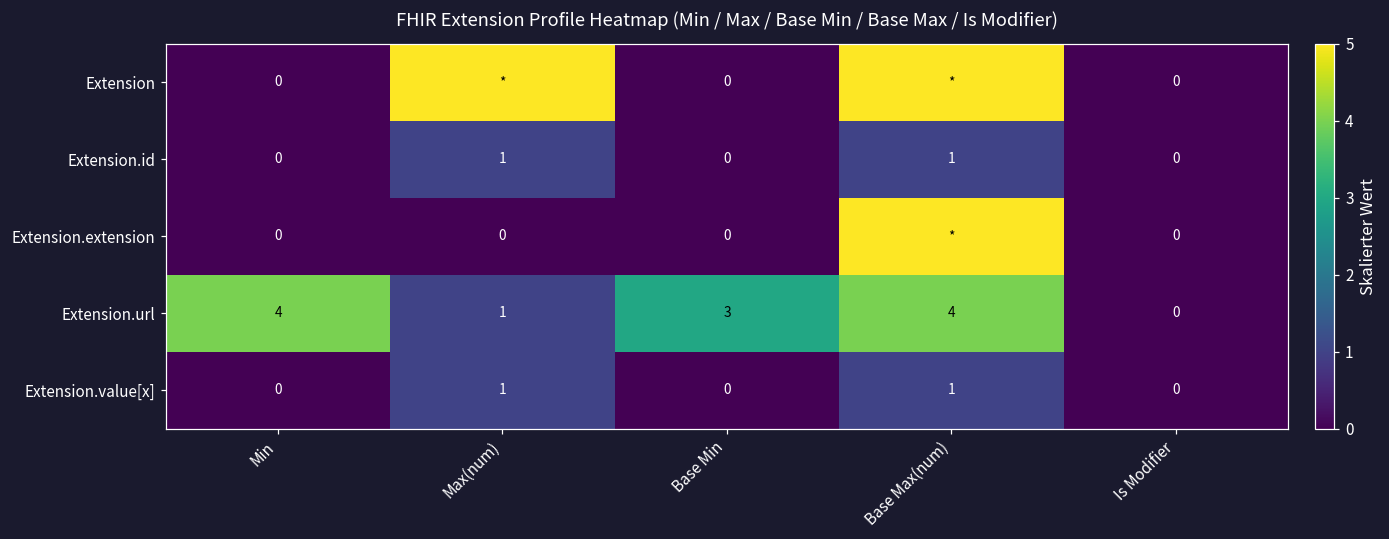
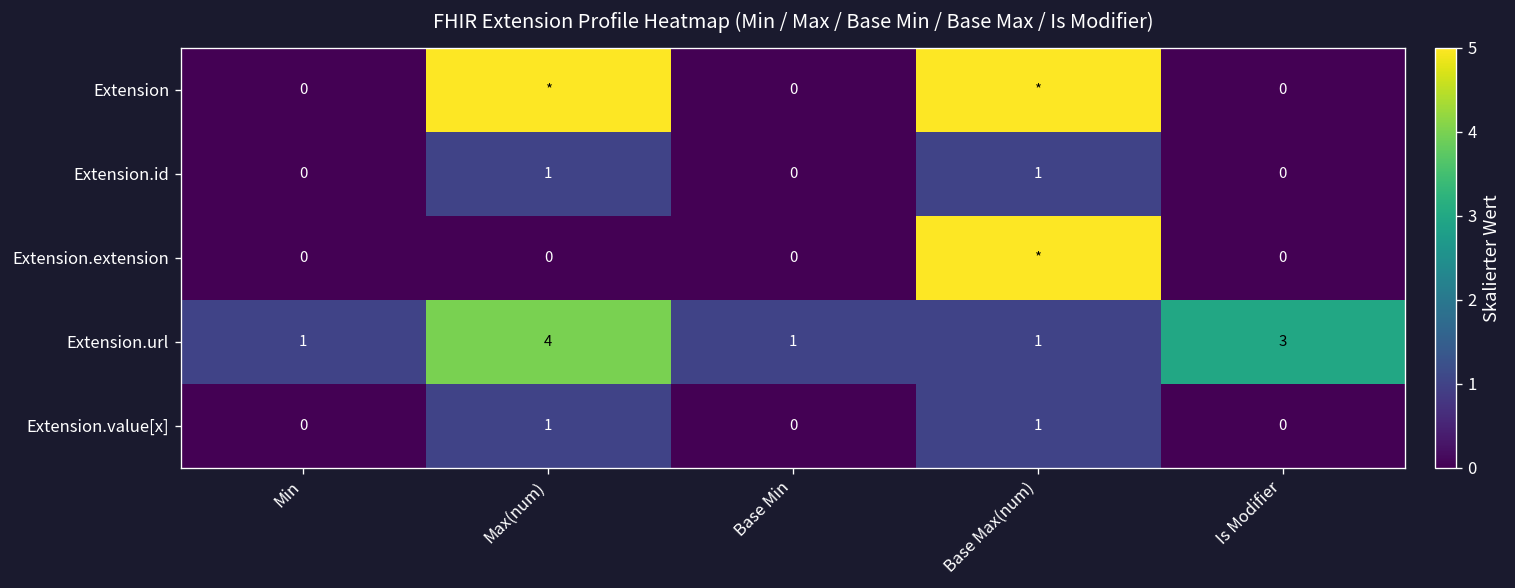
  {
    "Extension": {
      "Min": 0,
      "Base Min": 0,
      "Is Modifier": 0
    },
    "Extension.id": {
      "Min": 0,
      "Max(num)": 1,
      "Base Min": 0,
      "Base Max(num)": 1,
      "Is Modifier": 0
    },
    "Extension.extension": {
      "Min": 0,
      "Max(num)": 0,
      "Base Min": 0,
      "Is Modifier": 0
    },
    "Extension.url": {
-     "Min": 4,
-     "Max(num)": 1,
-     "Base Min": 3,
-     "Base Max(num)": 4,
-     "Is Modifier": 0
+     "Min": 1,
+     "Max(num)": 4,
+     "Base Min": 1,
+     "Base Max(num)": 1,
+     "Is Modifier": 3
    },
    "Extension.value[x]": {
      "Min": 0,
      "Max(num)": 1,
      "Base Min": 0,
      "Base Max(num)": 1,
      "Is Modifier": 0
    }
  }
